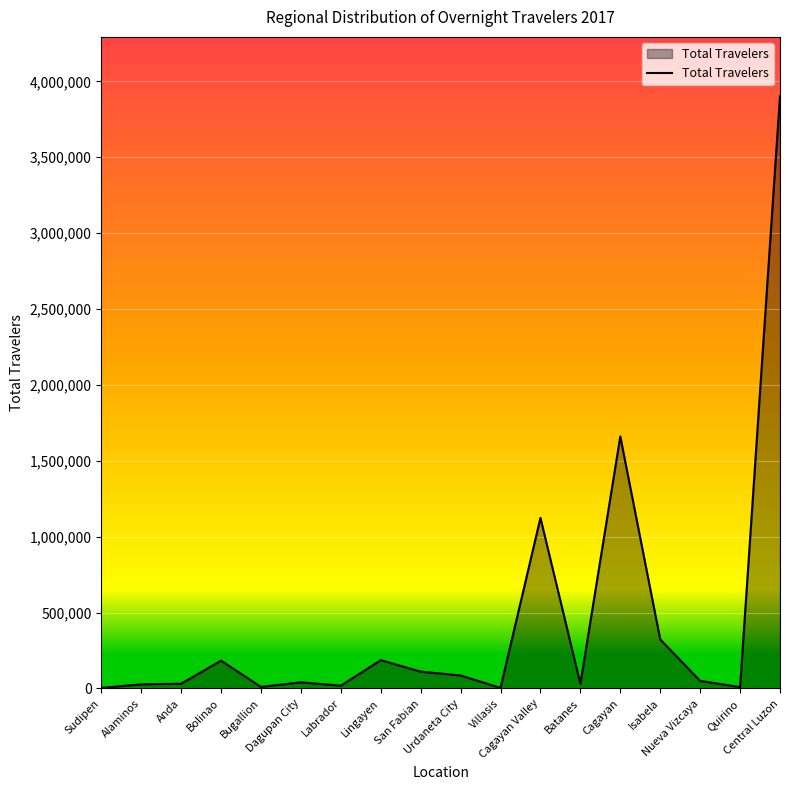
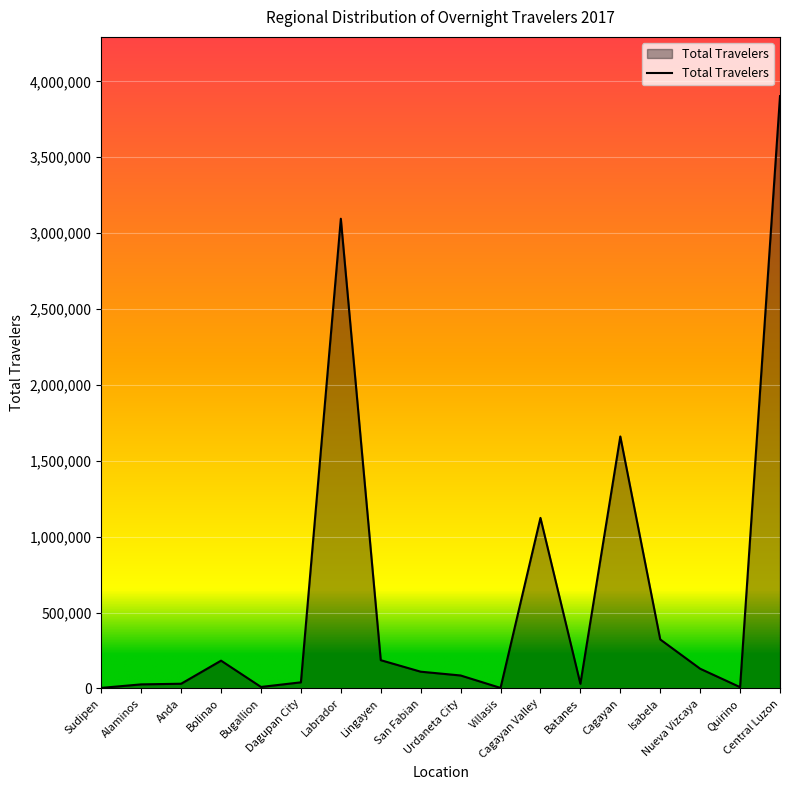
  {
    "Sudipen": "0",
    "Alaminos": "30,000",
    "Anda": "30,000",
    "Bolinao": "180,000",
    "Bugallion": "10,000",
    "Dagupan City": "40,000",
-   "Labrador": "20,000",
+   "Labrador": "3,100,000",
    "Lingayen": "190,000",
    "San Fabian": "110,000",
    "Urdaneta City": "90,000",
    "Villasis": "0",
    "Cagayan Valley": "1,120,000",
    "Batanes": "30,000",
    "Cagayan": "1,660,000",
    "Isabela": "320,000",
-   "Nueva Vizcaya": "50,000",
+   "Nueva Vizcaya": "130,000",
    "Quirino": "10,000",
    "Central Luzon": "3,900,000"
  }
